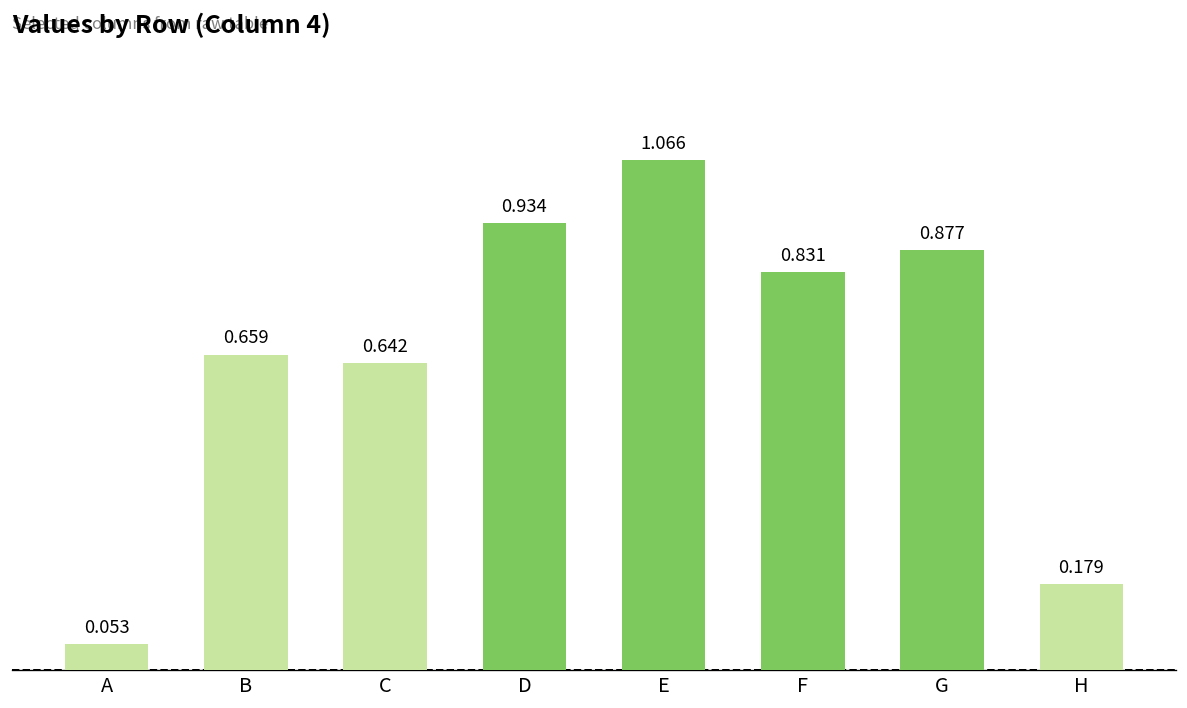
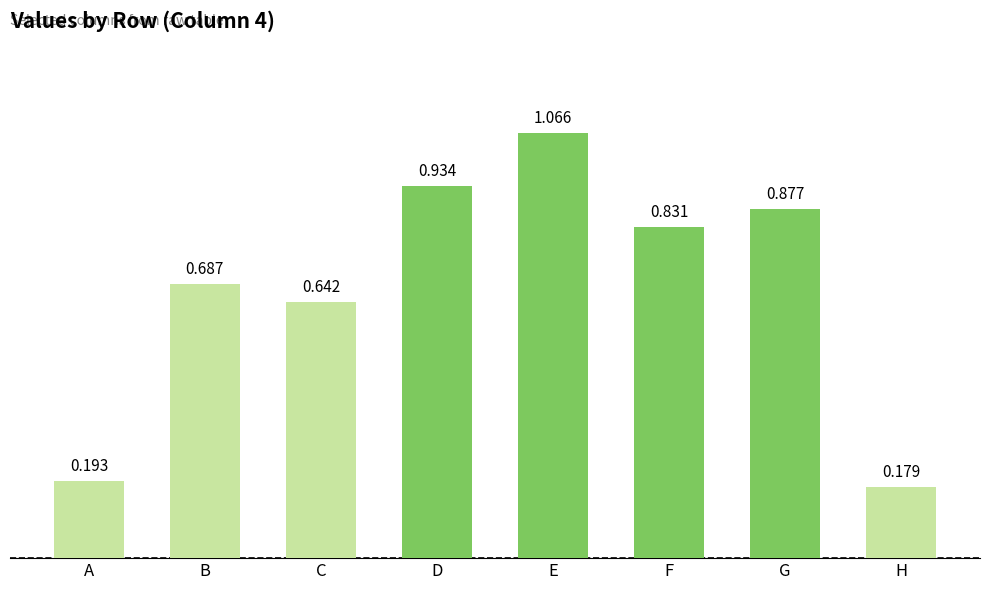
  {
-   "A": 0.053,
-   "B": 0.659,
+   "A": 0.193,
+   "B": 0.687,
    "C": 0.642,
    "D": 0.934,
    "E": 1.066,
    "F": 0.831,
    "G": 0.877,
    "H": 0.179
  }
